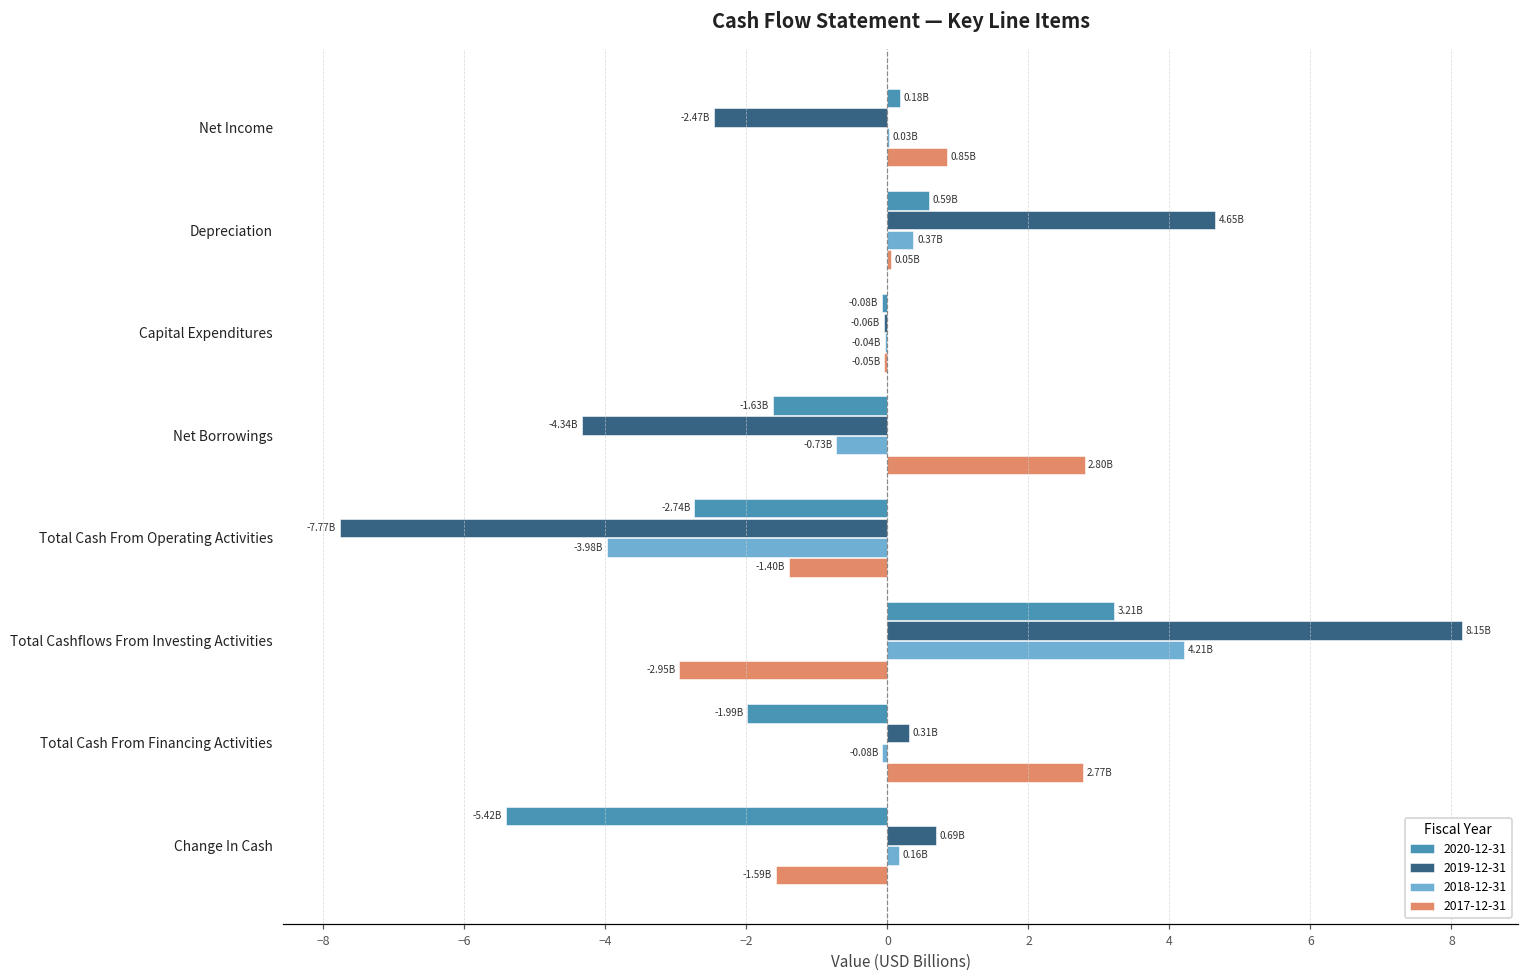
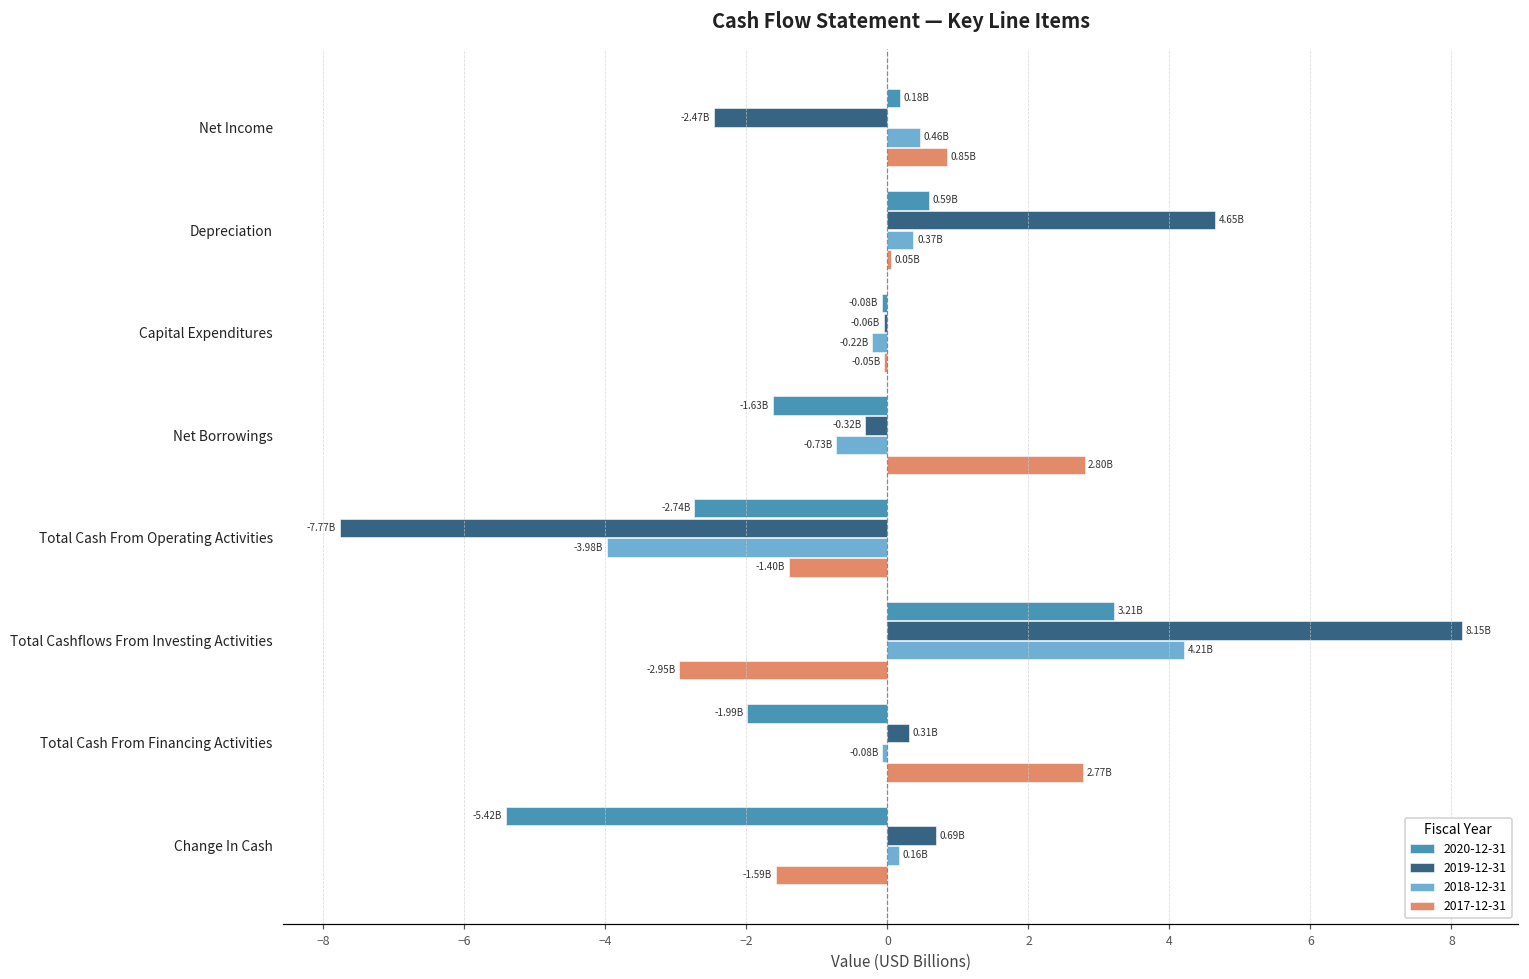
  {
    "2020-12-31": {
      "Net Income": "0.18B",
      "Depreciation": "0.59B",
      "Capital Expenditures": "-0.08B",
      "Net Borrowings": "-1.63B",
      "Total Cash From Operating Activities": "-2.74B",
      "Total Cashflows From Investing Activities": "3.21B",
      "Total Cash From Financing Activities": "-1.99B",
      "Change In Cash": "-5.42B"
    },
    "2019-12-31": {
      "Net Income": "-2.47B",
      "Depreciation": "4.65B",
      "Capital Expenditures": "-0.06B",
-     "Net Borrowings": "-4.34B",
+     "Net Borrowings": "-0.32B",
      "Total Cash From Operating Activities": "-7.77B",
      "Total Cashflows From Investing Activities": "8.15B",
      "Total Cash From Financing Activities": "0.31B",
      "Change In Cash": "0.69B"
    },
    "2018-12-31": {
-     "Net Income": "0.03B",
+     "Net Income": "0.46B",
      "Depreciation": "0.37B",
-     "Capital Expenditures": "-0.04B",
+     "Capital Expenditures": "-0.22B",
      "Net Borrowings": "-0.73B",
      "Total Cash From Operating Activities": "-3.98B",
      "Total Cashflows From Investing Activities": "4.21B",
      "Total Cash From Financing Activities": "-0.08B",
      "Change In Cash": "0.16B"
    },
    "2017-12-31": {
      "Net Income": "0.85B",
      "Depreciation": "0.05B",
      "Capital Expenditures": "-0.05B",
      "Net Borrowings": "2.80B",
      "Total Cash From Operating Activities": "-1.40B",
      "Total Cashflows From Investing Activities": "-2.95B",
      "Total Cash From Financing Activities": "2.77B",
      "Change In Cash": "-1.59B"
    }
  }
